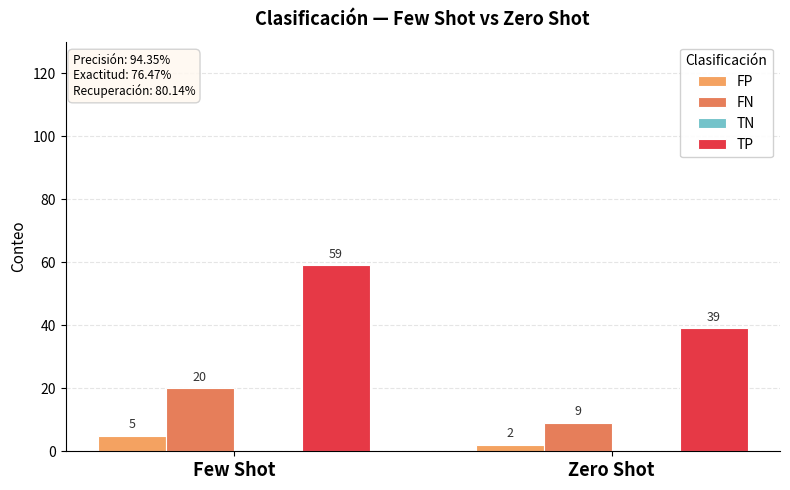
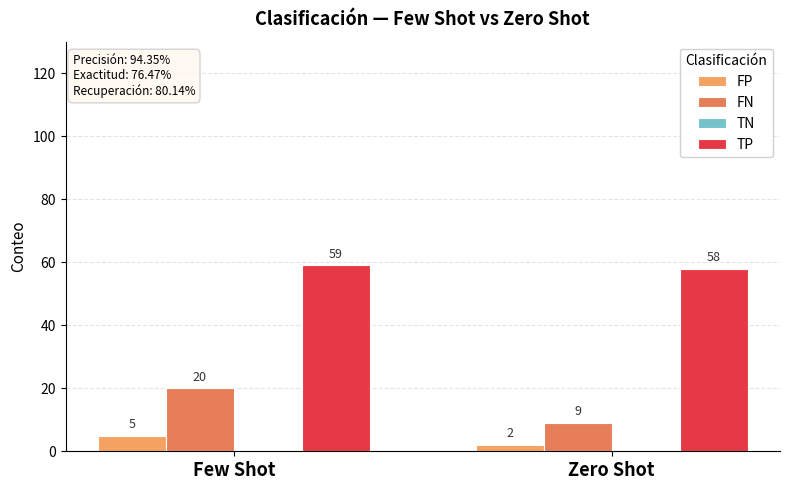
  {
    "TN": {
      "Few Shot": 0,
      "Zero Shot": 0
    },
    "TP": {
      "Few Shot": 59,
-     "Zero Shot": 39
+     "Zero Shot": 58
    }
  }
